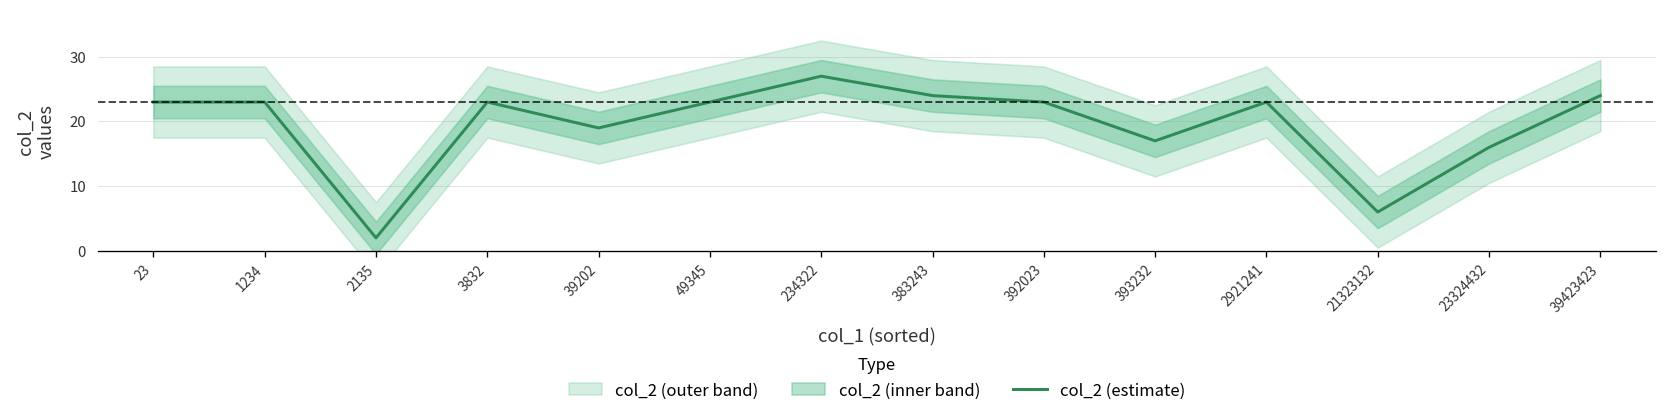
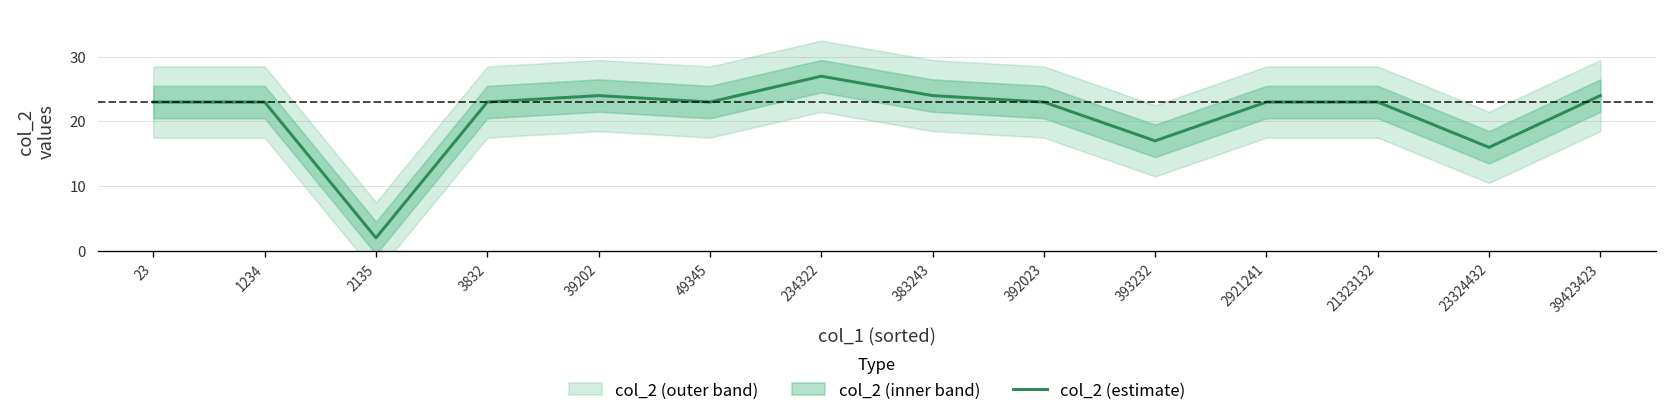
  {
    "col_2 (estimate)": {
      "23": 23,
      "1234": 23,
      "2135": 2,
      "3832": 23,
-     "39202": 19,
+     "39202": 24,
      "49345": 23,
      "234322": 27,
      "383243": 24,
      "392023": 23,
      "393232": 17,
      "2921241": 23,
-     "21323132": 6,
+     "21323132": 23,
      "23324432": 16,
      "39423423": 24
    }
  }
